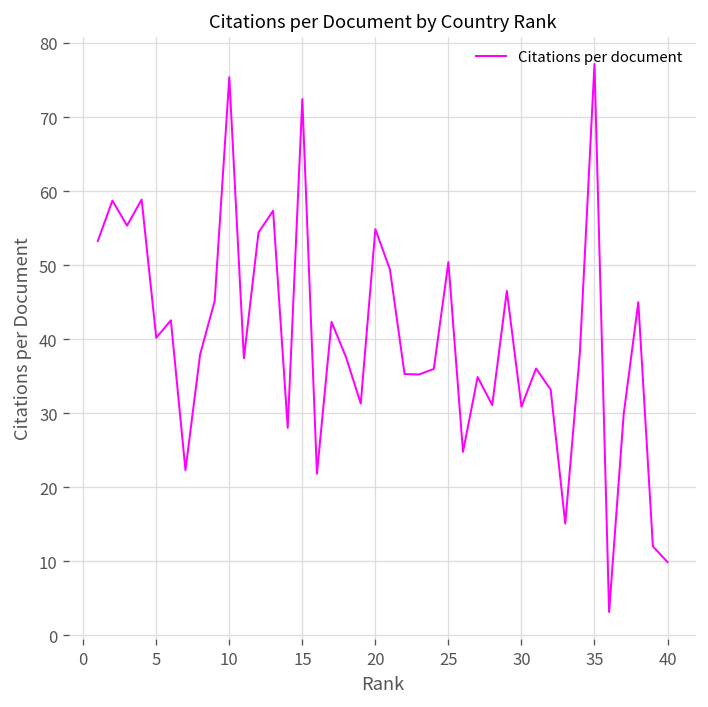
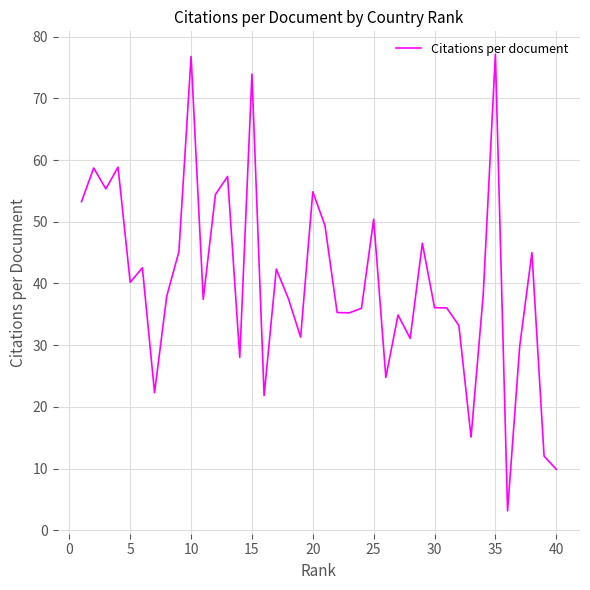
  {
    "5": 40,
-   "10": 75,
-   "15": 72,
+   "10": 77,
+   "15": 74,
    "20": 55,
    "25": 50,
-   "30": 31,
+   "30": 36,
    "35": 77,
    "40": 10
  }
